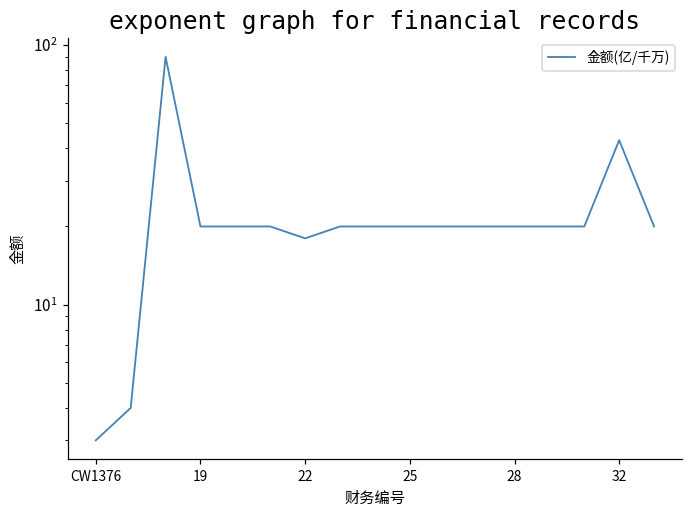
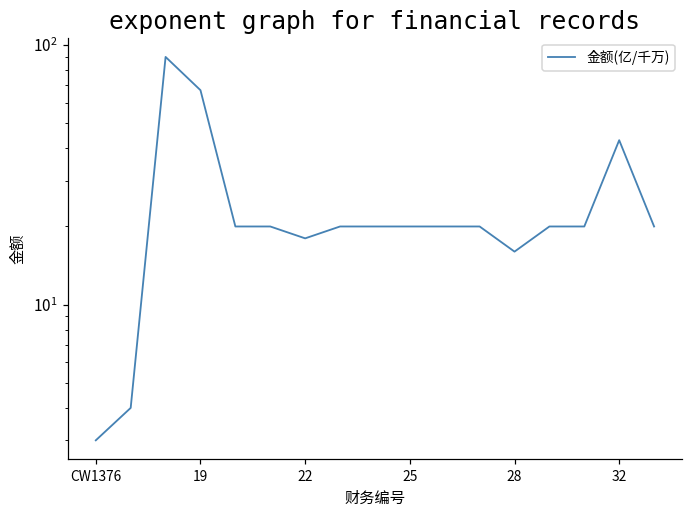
  {
    "CW1376": 3,
-   "19": 20,
+   "19": 67,
    "22": 18,
    "25": 20,
-   "28": 20,
+   "28": 16,
    "32": 43
  }
